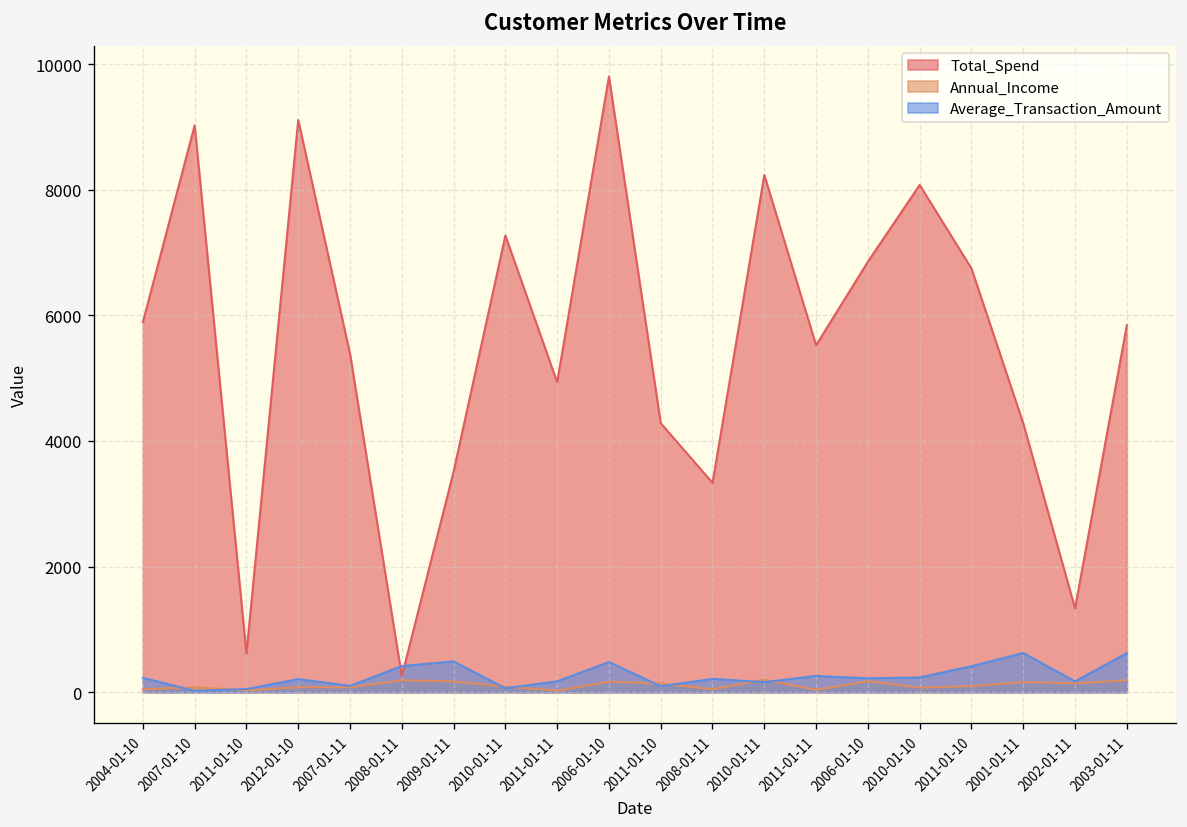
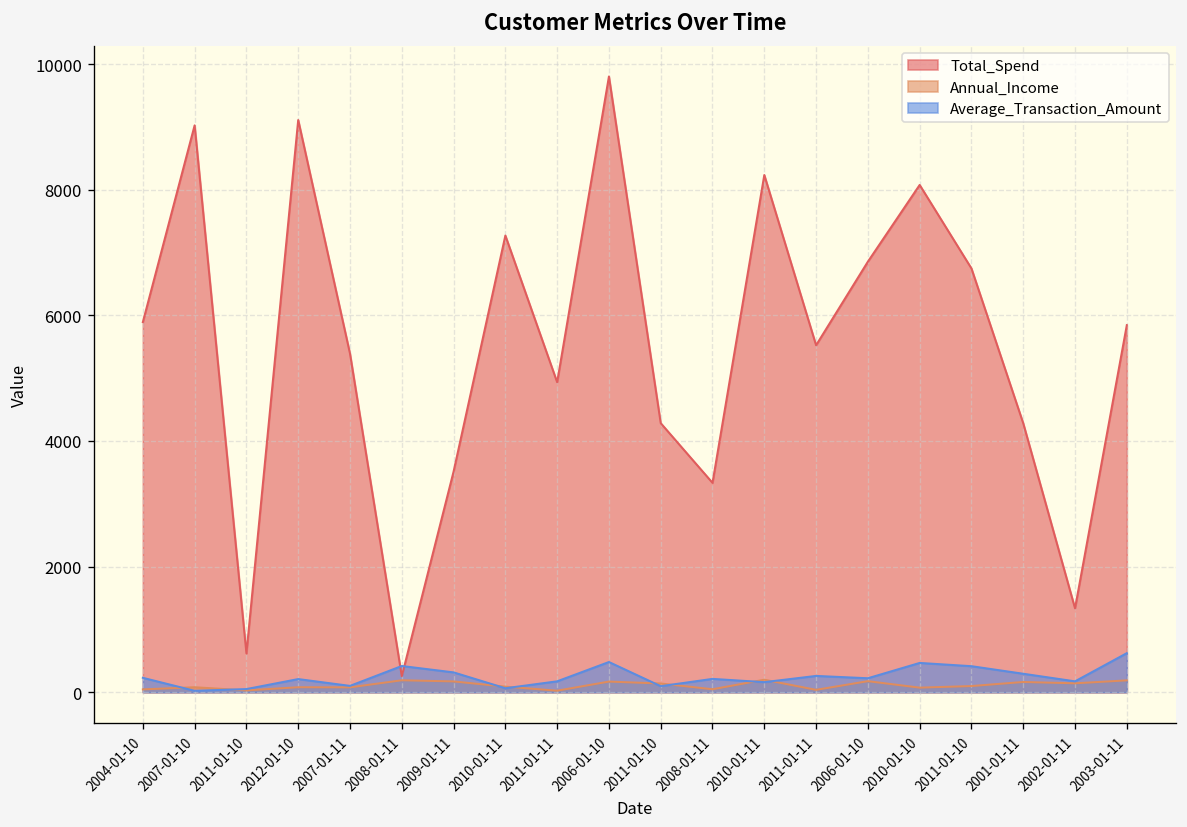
  {
    "Average_Transaction_Amount": {
      "2004-01-10": 200,
      "2007-01-10": 0,
      "2012-01-10": 200,
-     "2009-01-11": 500,
-     "2010-01-10": 200,
-     "2001-01-11": 600,
+     "2009-01-11": 300,
+     "2010-01-10": 500,
+     "2001-01-11": 300,
      "2003-01-11": 600
    }
  }
